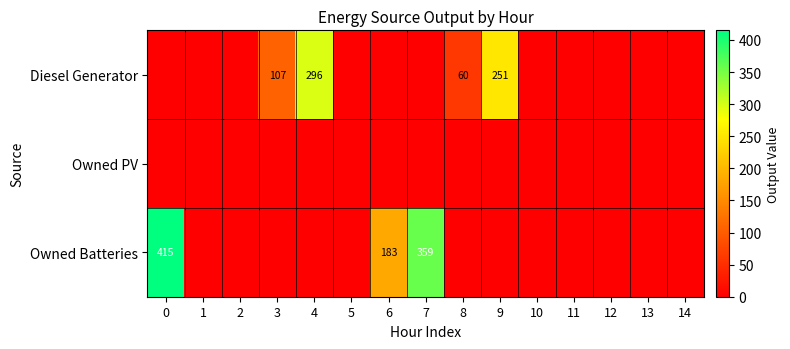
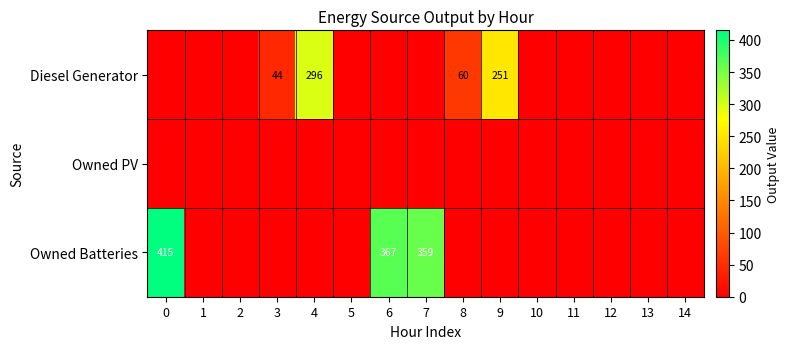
  {
    "Diesel Generator": {
-     "3": 107,
+     "3": 44,
      "4": 296,
      "8": 60,
      "9": 251
    },
    "Owned Batteries": {
      "0": 415,
-     "6": 183,
+     "6": 367,
      "7": 359
    }
  }
